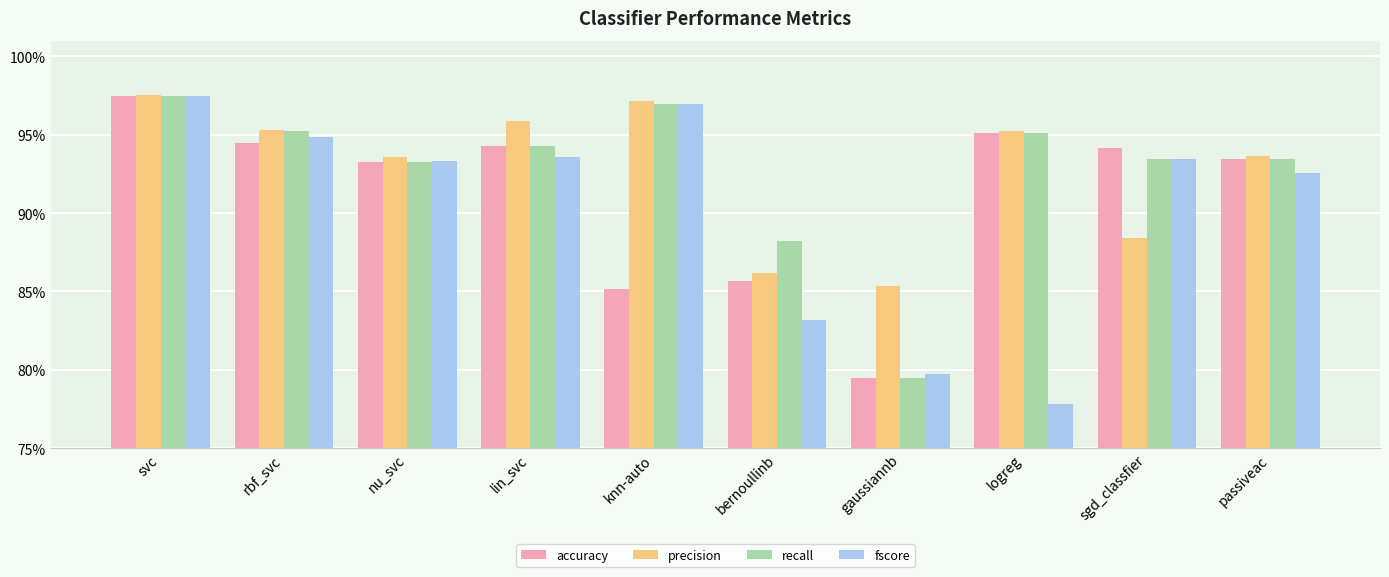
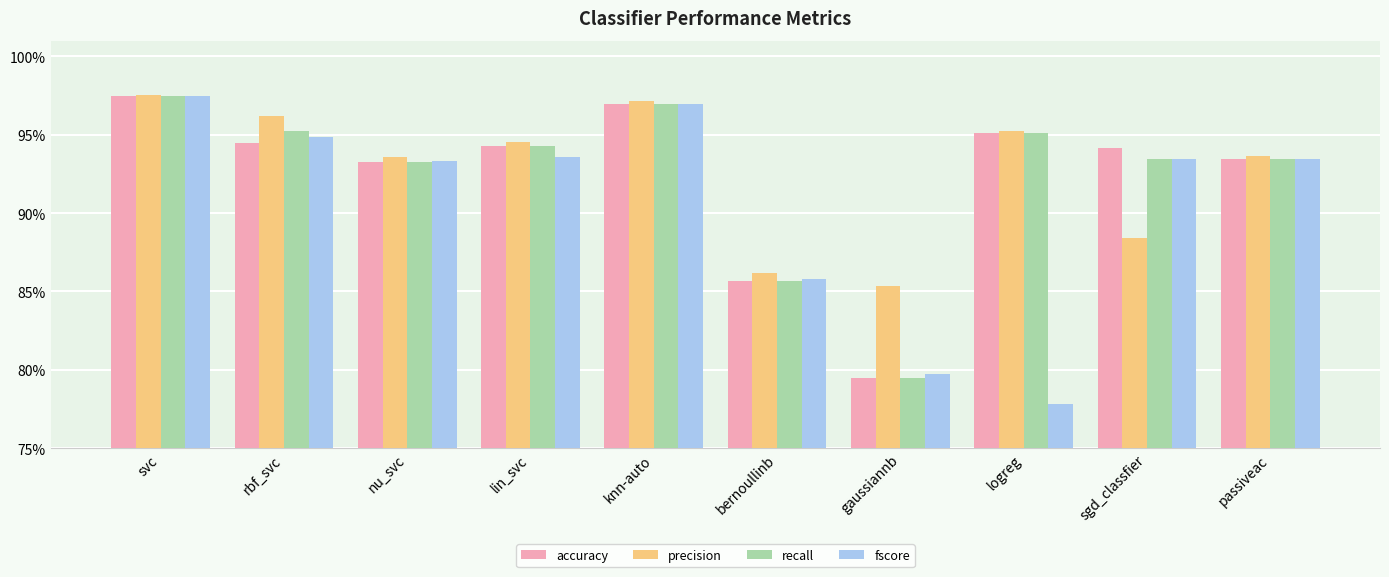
  {
    "accuracy": {
      "svc": "97.5%",
      "rbf_svc": "94.4%",
      "nu_svc": "93.3%",
      "lin_svc": "94.3%",
-     "knn-auto": "85.2%",
+     "knn-auto": "97.0%",
      "bernoullinb": "85.7%",
      "gaussiannb": "79.5%",
      "logreg": "95.1%",
      "sgd_classfier": "94.1%",
      "passiveac": "93.4%"
    },
    "precision": {
      "svc": "97.5%",
-     "rbf_svc": "95.3%",
+     "rbf_svc": "96.2%",
      "nu_svc": "93.6%",
-     "lin_svc": "95.9%",
+     "lin_svc": "94.5%",
      "knn-auto": "97.1%",
      "bernoullinb": "86.2%",
      "gaussiannb": "85.3%",
      "logreg": "95.2%",
      "sgd_classfier": "88.4%",
      "passiveac": "93.6%"
    },
    "recall": {
      "svc": "97.5%",
      "rbf_svc": "95.3%",
      "nu_svc": "93.3%",
      "lin_svc": "94.3%",
      "knn-auto": "97.0%",
-     "bernoullinb": "88.2%",
+     "bernoullinb": "85.7%",
      "gaussiannb": "79.5%",
      "logreg": "95.1%",
      "sgd_classfier": "93.4%",
      "passiveac": "93.4%"
    },
    "fscore": {
      "svc": "97.5%",
      "rbf_svc": "94.8%",
      "nu_svc": "93.3%",
      "lin_svc": "93.6%",
      "knn-auto": "97.0%",
-     "bernoullinb": "83.2%",
+     "bernoullinb": "85.8%",
      "gaussiannb": "79.7%",
      "logreg": "77.8%",
      "sgd_classfier": "93.5%",
-     "passiveac": "92.6%"
+     "passiveac": "93.5%"
    }
  }
